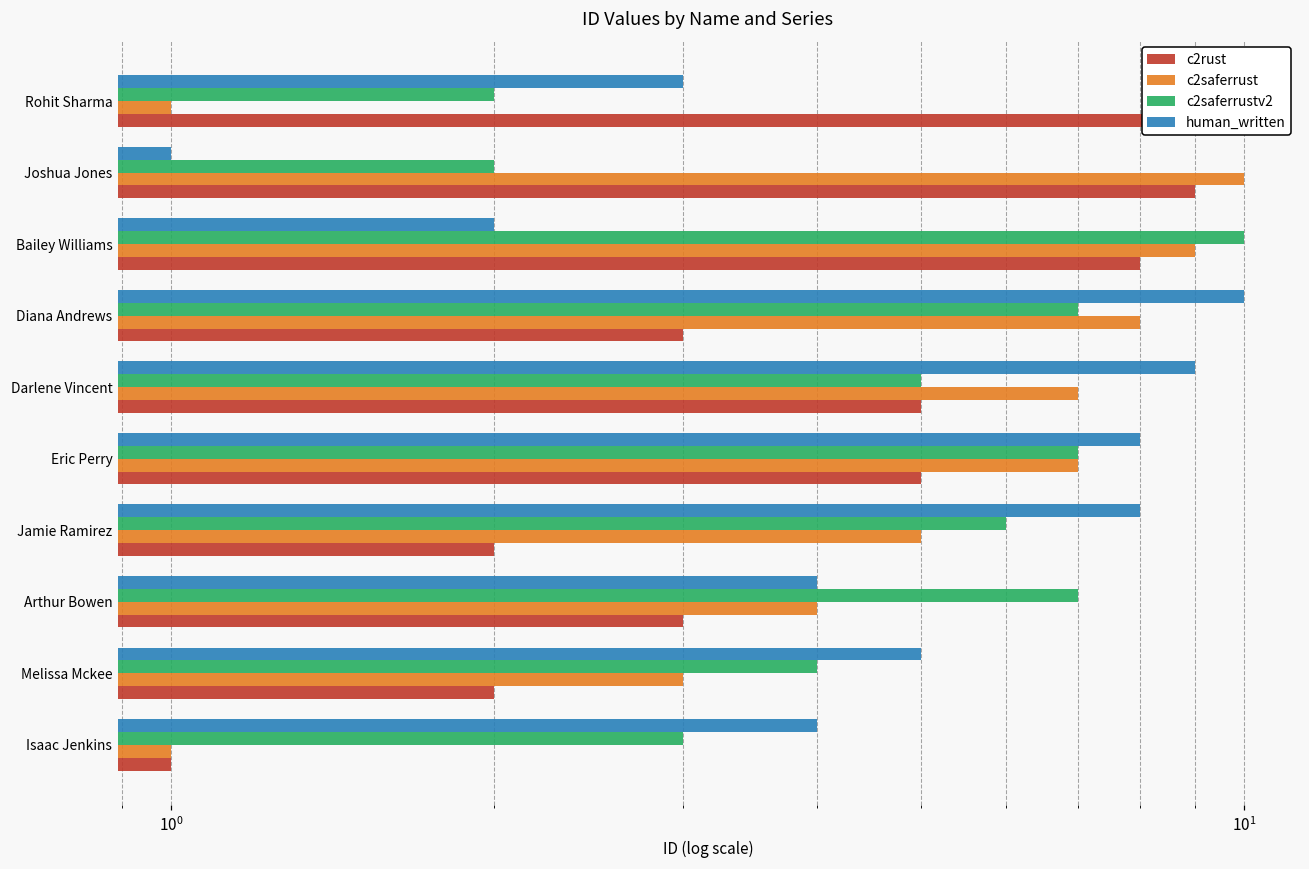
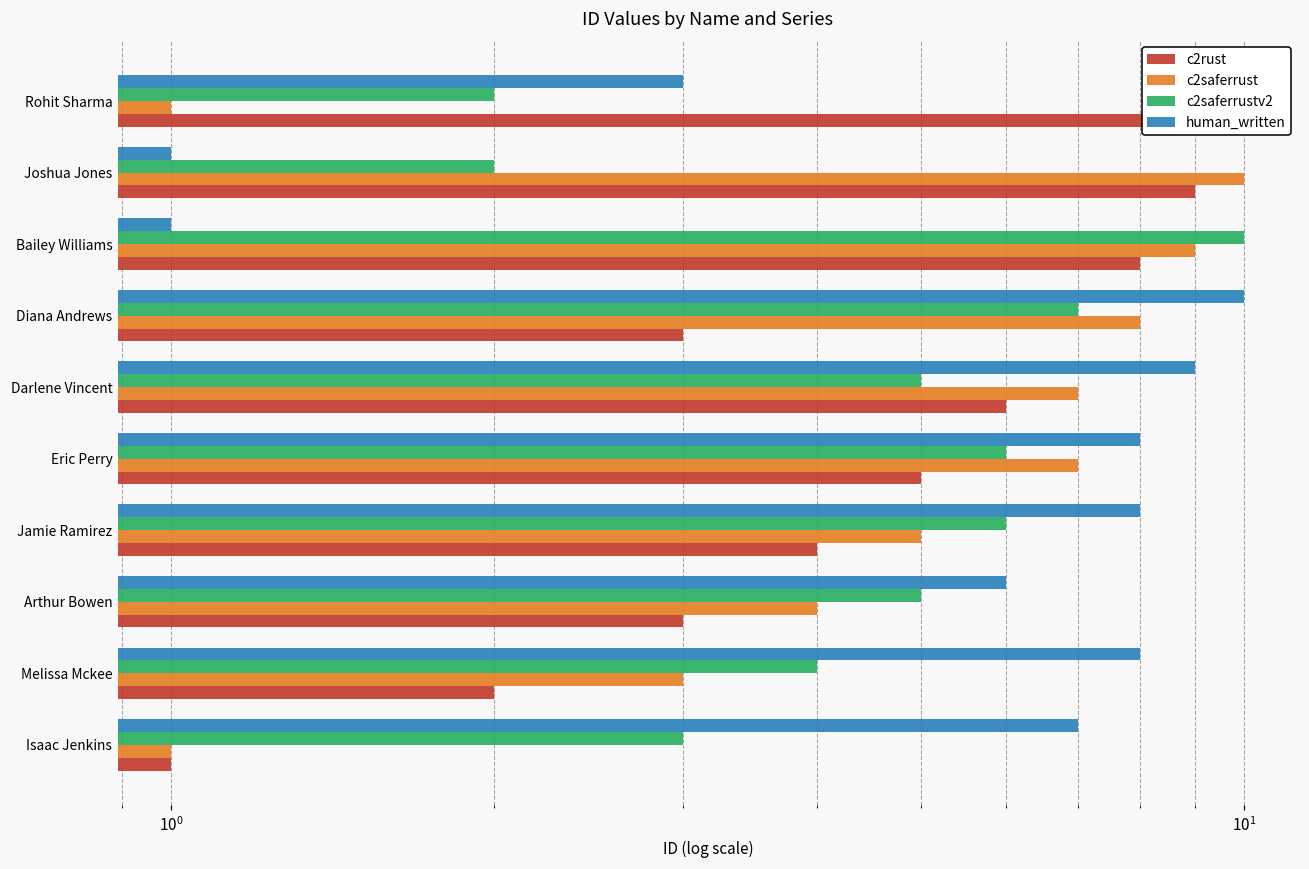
  {
    "c2rust": {
      "Joshua Jones": 9,
      "Bailey Williams": 8,
      "Diana Andrews": 3,
-     "Darlene Vincent": 5,
+     "Darlene Vincent": 6,
      "Eric Perry": 5,
-     "Jamie Ramirez": 2,
+     "Jamie Ramirez": 4,
      "Arthur Bowen": 3,
      "Melissa Mckee": 2,
      "Isaac Jenkins": 1
    },
    "c2saferrust": {
      "Rohit Sharma": 1,
      "Joshua Jones": 10,
      "Bailey Williams": 9,
      "Diana Andrews": 8,
      "Darlene Vincent": 7,
      "Eric Perry": 7,
      "Jamie Ramirez": 5,
      "Arthur Bowen": 4,
      "Melissa Mckee": 3,
      "Isaac Jenkins": 1
    },
    "c2saferrustv2": {
      "Rohit Sharma": 2,
      "Joshua Jones": 2,
      "Bailey Williams": 10,
      "Diana Andrews": 7,
      "Darlene Vincent": 5,
-     "Eric Perry": 7,
+     "Eric Perry": 6,
      "Jamie Ramirez": 6,
-     "Arthur Bowen": 7,
+     "Arthur Bowen": 5,
      "Melissa Mckee": 4,
      "Isaac Jenkins": 3
    },
    "human_written": {
      "Rohit Sharma": 3,
      "Joshua Jones": 1,
-     "Bailey Williams": 2,
+     "Bailey Williams": 1,
      "Diana Andrews": 10,
      "Darlene Vincent": 9,
      "Eric Perry": 8,
      "Jamie Ramirez": 8,
-     "Arthur Bowen": 4,
-     "Melissa Mckee": 5,
-     "Isaac Jenkins": 4
+     "Arthur Bowen": 6,
+     "Melissa Mckee": 8,
+     "Isaac Jenkins": 7
    }
  }
